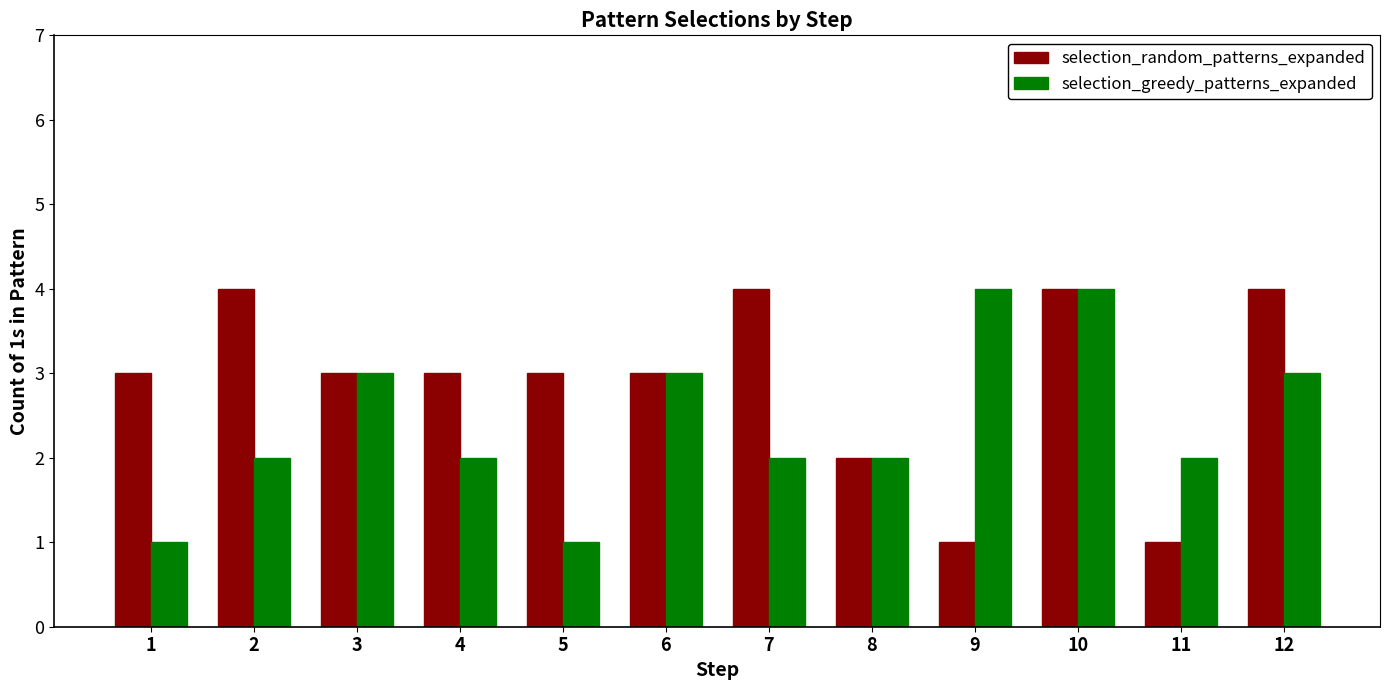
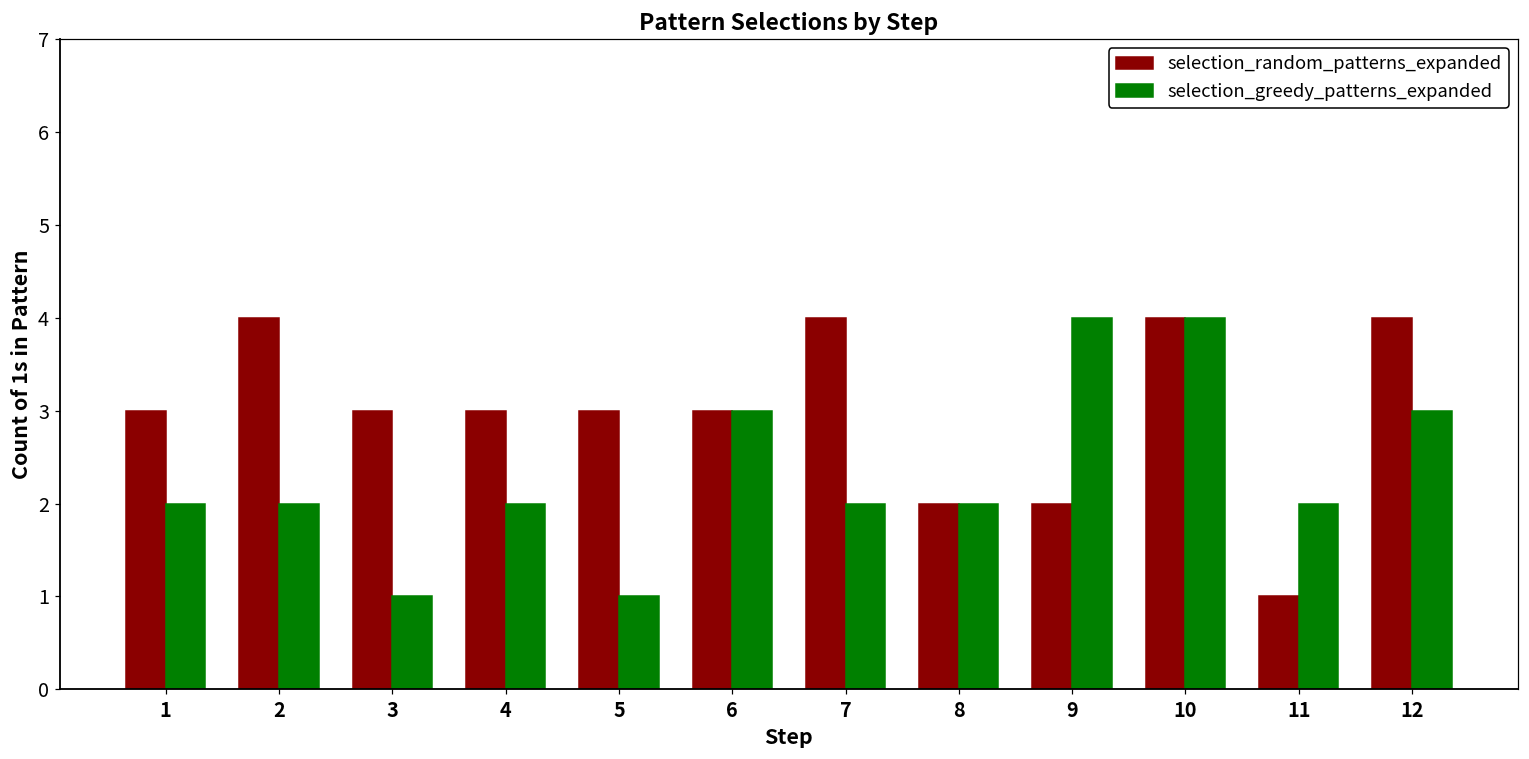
  {
    "selection_random_patterns_expanded": {
      "1": 3,
      "2": 4,
      "3": 3,
      "4": 3,
      "5": 3,
      "6": 3,
      "7": 4,
      "8": 2,
-     "9": 1,
+     "9": 2,
      "10": 4,
      "11": 1,
      "12": 4
    },
    "selection_greedy_patterns_expanded": {
-     "1": 1,
+     "1": 2,
      "2": 2,
-     "3": 3,
+     "3": 1,
      "4": 2,
      "5": 1,
      "6": 3,
      "7": 2,
      "8": 2,
      "9": 4,
      "10": 4,
      "11": 2,
      "12": 3
    }
  }
